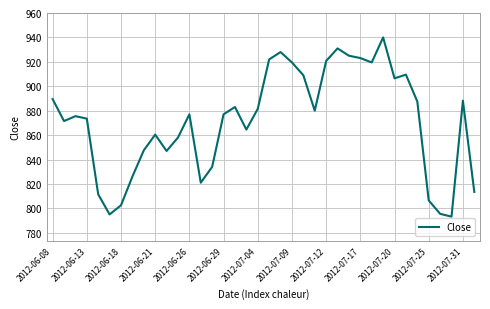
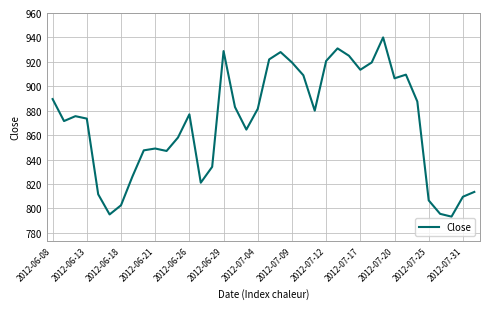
  {
    "2012-06-08": 890,
    "2012-06-13": 874,
    "2012-06-18": 803,
-   "2012-06-21": 860,
+   "2012-06-21": 849,
    "2012-06-26": 877,
-   "2012-06-29": 877,
+   "2012-06-29": 929,
    "2012-07-04": 882,
    "2012-07-09": 920,
    "2012-07-12": 921,
-   "2012-07-17": 923,
+   "2012-07-17": 914,
    "2012-07-20": 907,
    "2012-07-25": 807,
-   "2012-07-31": 888
+   "2012-07-31": 810
  }
